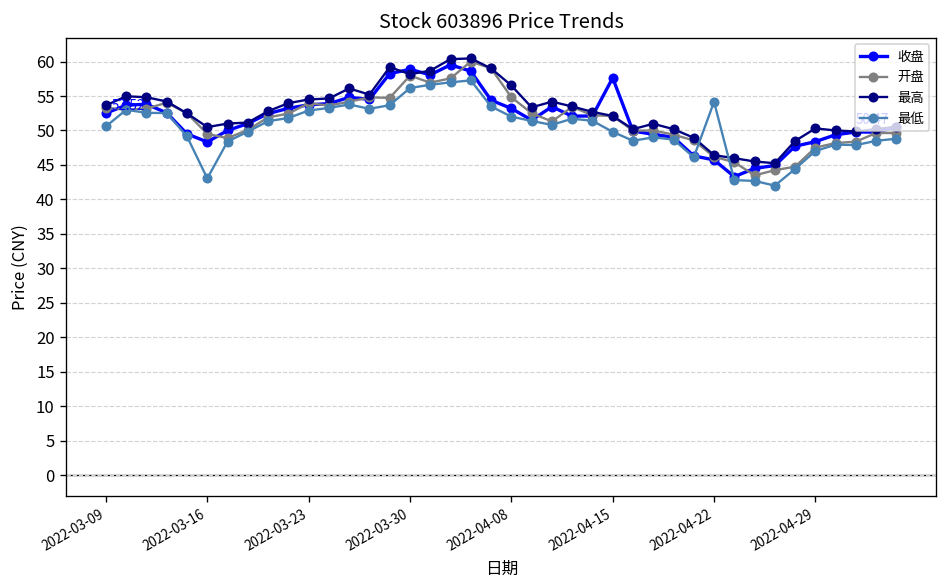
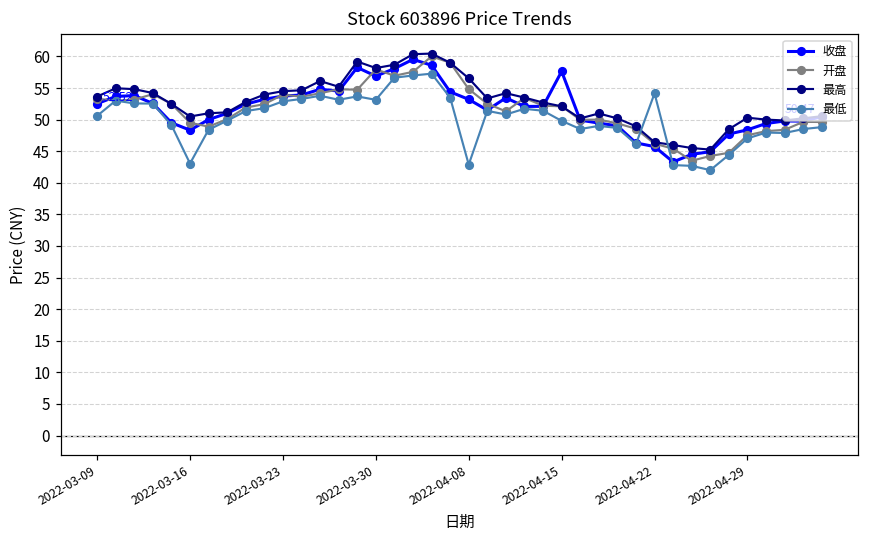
  {
    "收盘": {
      "2022-03-16": 48,
-     "2022-03-30": 59,
+     "2022-03-30": 57,
      "2022-04-08": 53,
      "2022-04-15": 58,
      "2022-04-22": 46,
      "2022-04-29": 48
    },
    "开盘": {
      "2022-03-16": 50,
      "2022-04-08": 55,
      "2022-04-29": 48
    },
    "最高": {
      "2022-03-16": 50,
      "2022-03-23": 55,
      "2022-04-08": 57,
      "2022-04-29": 50
    },
    "最低": {
      "2022-03-09": 51,
      "2022-03-16": 43,
      "2022-03-23": 53,
-     "2022-03-30": 56,
-     "2022-04-08": 52,
+     "2022-03-30": 53,
+     "2022-04-08": 43,
      "2022-04-15": 50,
      "2022-04-22": 54,
      "2022-04-29": 47
    }
  }
